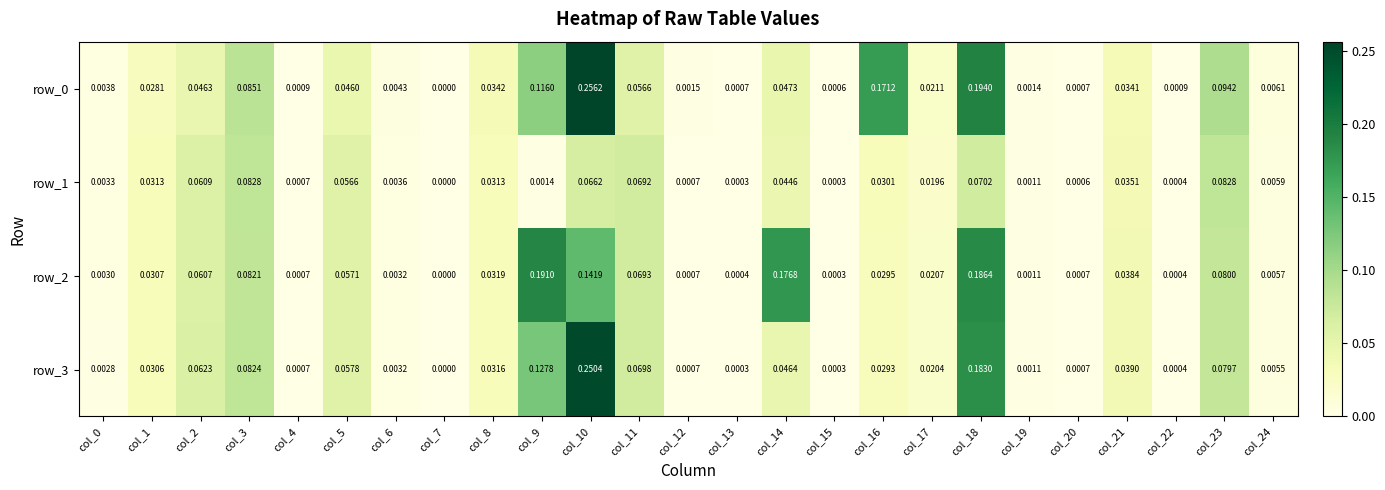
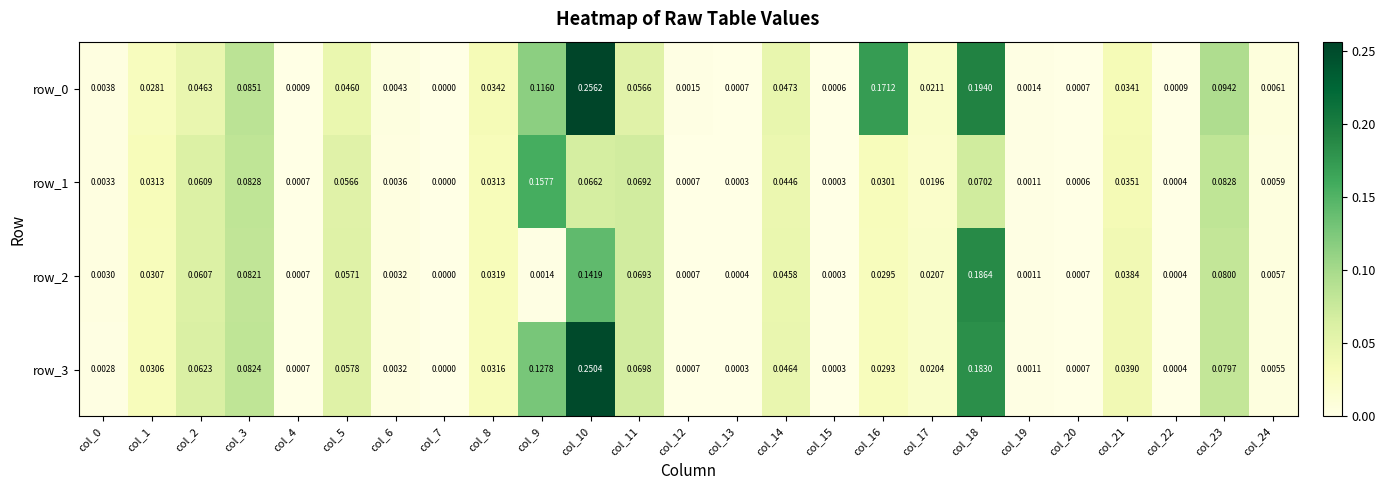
  {
    "row_0": {
      "col_0": 0.0038,
      "col_1": 0.0281,
      "col_2": 0.0463,
      "col_3": 0.0851,
      "col_4": 0.0009,
      "col_5": 0.0460,
      "col_6": 0.0043,
      "col_7": 0.0000,
      "col_8": 0.0342,
      "col_9": 0.1160,
      "col_10": 0.2562,
      "col_11": 0.0566,
      "col_12": 0.0015,
      "col_13": 0.0007,
      "col_14": 0.0473,
      "col_15": 0.0006,
      "col_16": 0.1712,
      "col_17": 0.0211,
      "col_18": 0.1940,
      "col_19": 0.0014,
      "col_20": 0.0007,
      "col_21": 0.0341,
      "col_22": 0.0009,
      "col_23": 0.0942,
      "col_24": 0.0061
    },
    "row_1": {
      "col_0": 0.0033,
      "col_1": 0.0313,
      "col_2": 0.0609,
      "col_3": 0.0828,
      "col_4": 0.0007,
      "col_5": 0.0566,
      "col_6": 0.0036,
      "col_7": 0.0000,
      "col_8": 0.0313,
-     "col_9": 0.0014,
+     "col_9": 0.1577,
      "col_10": 0.0662,
      "col_11": 0.0692,
      "col_12": 0.0007,
      "col_13": 0.0003,
      "col_14": 0.0446,
      "col_15": 0.0003,
      "col_16": 0.0301,
      "col_17": 0.0196,
      "col_18": 0.0702,
      "col_19": 0.0011,
      "col_20": 0.0006,
      "col_21": 0.0351,
      "col_22": 0.0004,
      "col_23": 0.0828,
      "col_24": 0.0059
    },
    "row_2": {
      "col_0": 0.0030,
      "col_1": 0.0307,
      "col_2": 0.0607,
      "col_3": 0.0821,
      "col_4": 0.0007,
      "col_5": 0.0571,
      "col_6": 0.0032,
      "col_7": 0.0000,
      "col_8": 0.0319,
-     "col_9": 0.1910,
+     "col_9": 0.0014,
      "col_10": 0.1419,
      "col_11": 0.0693,
      "col_12": 0.0007,
      "col_13": 0.0004,
-     "col_14": 0.1768,
+     "col_14": 0.0458,
      "col_15": 0.0003,
      "col_16": 0.0295,
      "col_17": 0.0207,
      "col_18": 0.1864,
      "col_19": 0.0011,
      "col_20": 0.0007,
      "col_21": 0.0384,
      "col_22": 0.0004,
      "col_23": 0.0800,
      "col_24": 0.0057
    },
    "row_3": {
      "col_0": 0.0028,
      "col_1": 0.0306,
      "col_2": 0.0623,
      "col_3": 0.0824,
      "col_4": 0.0007,
      "col_5": 0.0578,
      "col_6": 0.0032,
      "col_7": 0.0000,
      "col_8": 0.0316,
      "col_9": 0.1278,
      "col_10": 0.2504,
      "col_11": 0.0698,
      "col_12": 0.0007,
      "col_13": 0.0003,
      "col_14": 0.0464,
      "col_15": 0.0003,
      "col_16": 0.0293,
      "col_17": 0.0204,
      "col_18": 0.1830,
      "col_19": 0.0011,
      "col_20": 0.0007,
      "col_21": 0.0390,
      "col_22": 0.0004,
      "col_23": 0.0797,
      "col_24": 0.0055
    }
  }
